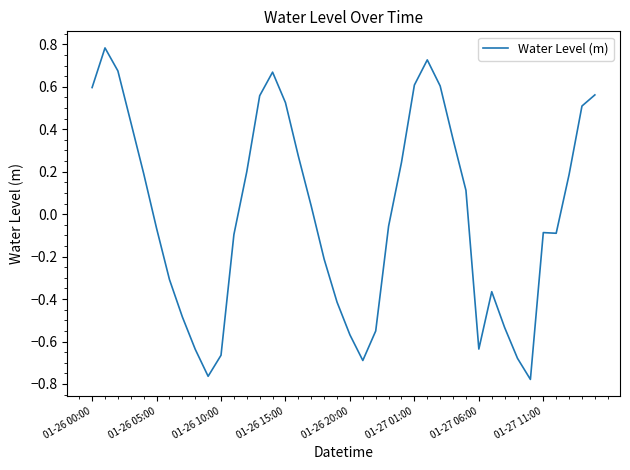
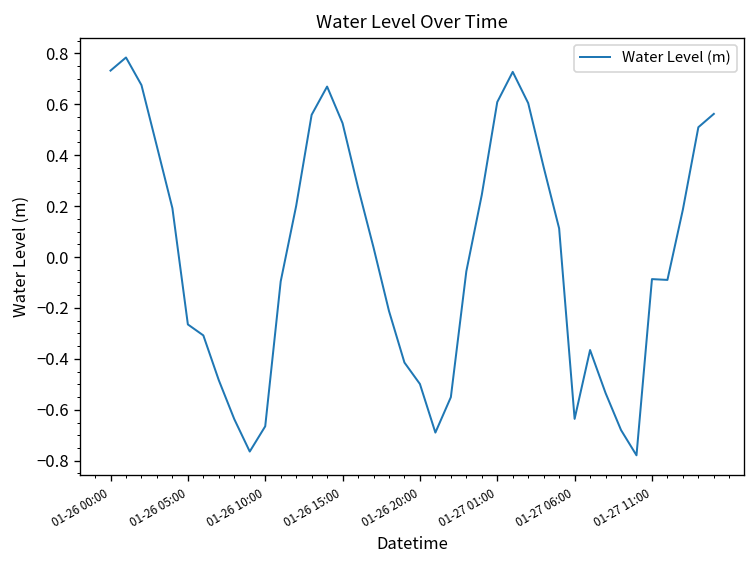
  {
-   "01-26 00:00": 0.60,
-   "01-26 05:00": -0.07,
+   "01-26 00:00": 0.73,
+   "01-26 05:00": -0.26,
    "01-26 10:00": -0.66,
    "01-26 15:00": 0.53,
-   "01-26 20:00": -0.57,
+   "01-26 20:00": -0.50,
    "01-27 01:00": 0.61,
    "01-27 06:00": -0.64,
    "01-27 11:00": -0.09
  }
